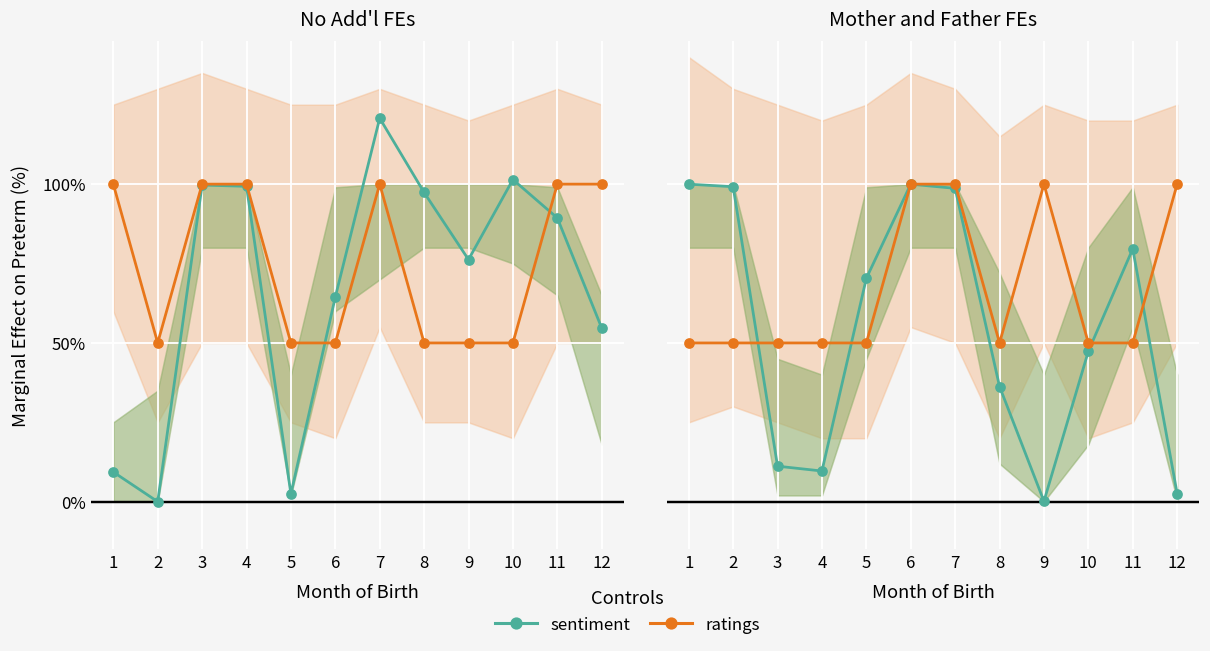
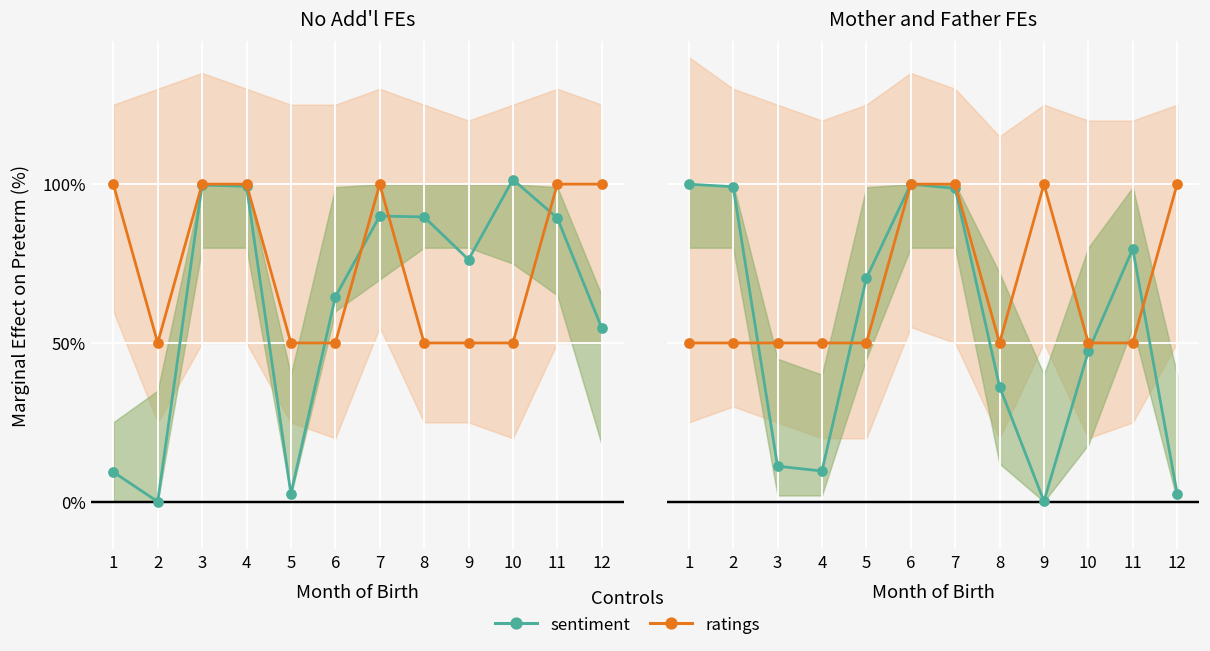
  {
    "No Add'l FEs": {
      "sentiment": {
        "1": "9%",
        "2": "0%",
        "5": "2%",
        "6": "64%",
-       "7": "121%",
-       "8": "97%",
+       "7": "90%",
+       "8": "90%",
        "9": "76%",
        "10": "101%",
        "11": "89%",
        "12": "55%"
      },
      "ratings": {
        "1": "100%",
        "2": "50%",
        "5": "50%",
        "6": "50%",
        "8": "50%",
        "9": "50%",
        "10": "50%",
        "11": "100%",
        "12": "100%"
      }
    }
  }
